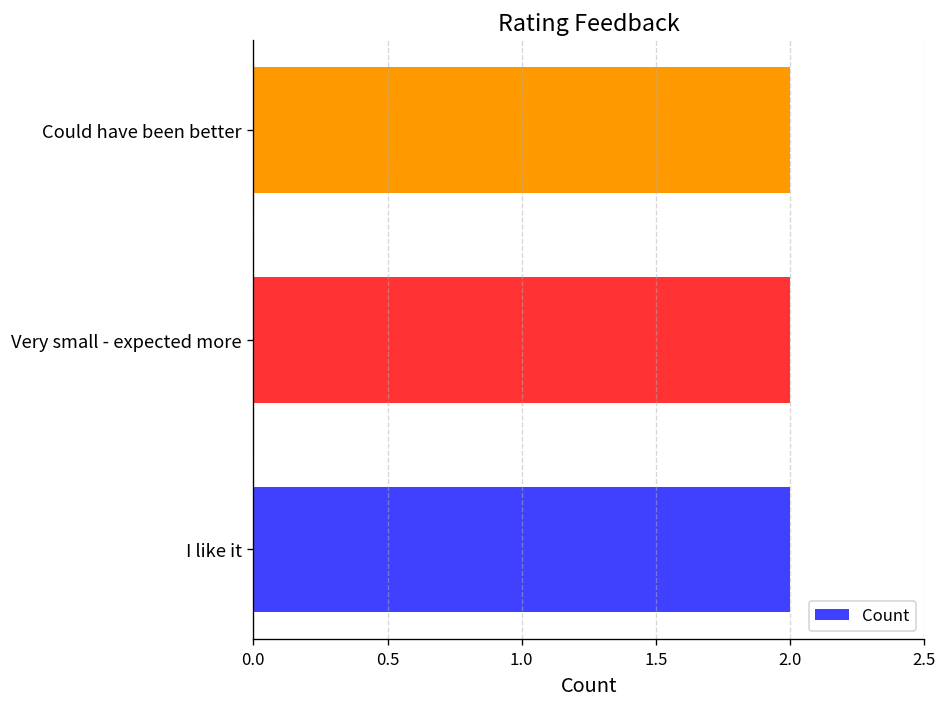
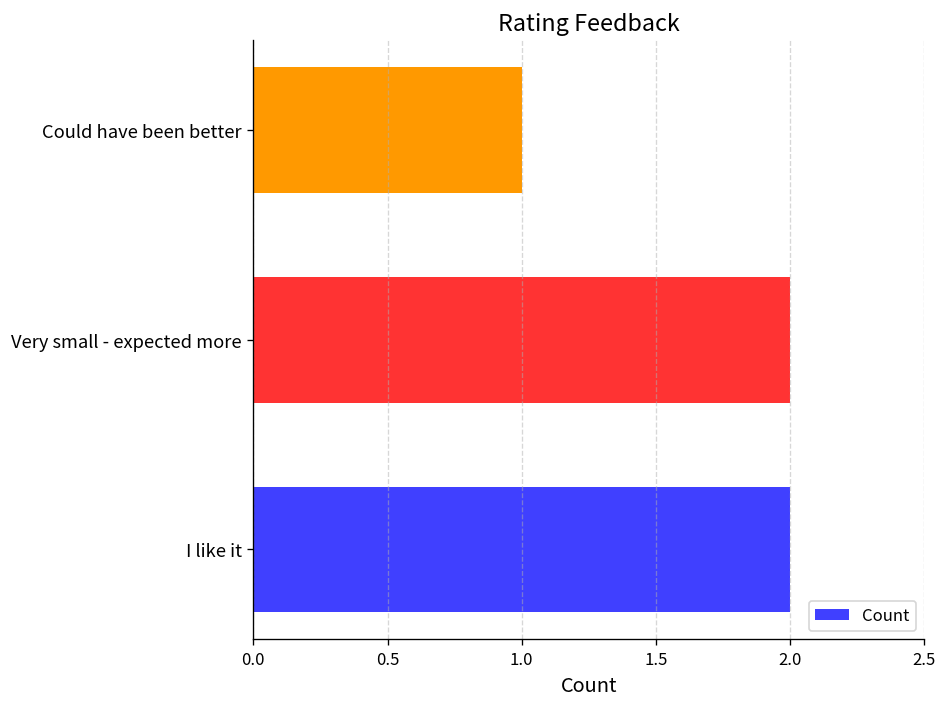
  {
-   "Could have been better": 2,
+   "Could have been better": 1,
    "Very small - expected more": 2,
    "I like it": 2
  }
